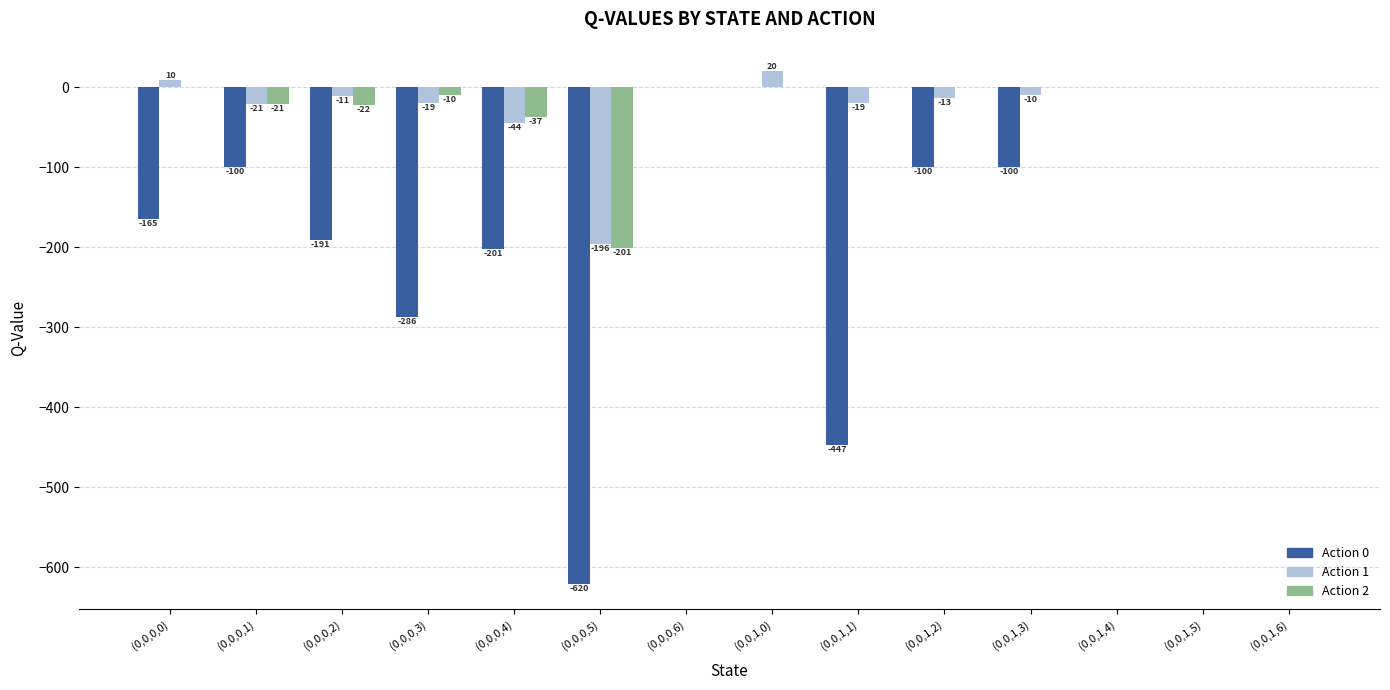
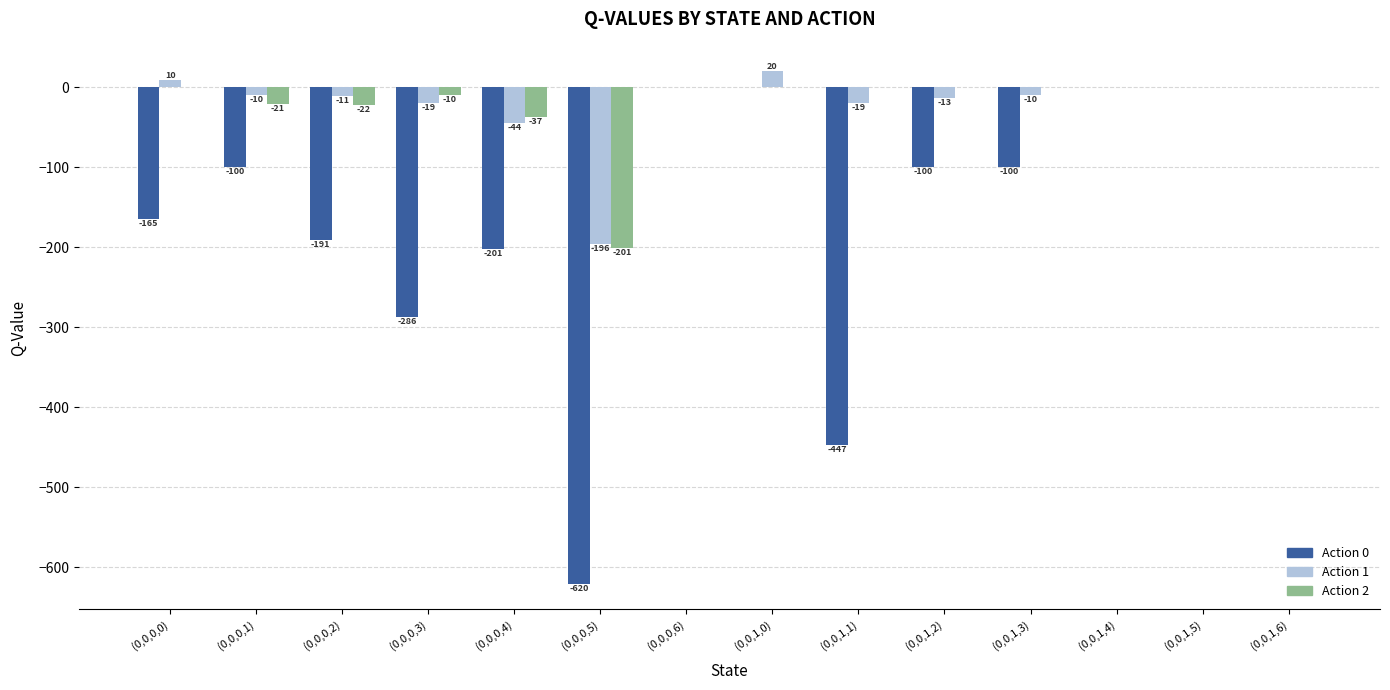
  {
    "Action 0": {
      "(0,0,0,0)": -165,
      "(0,0,0,1)": -100,
      "(0,0,0,2)": -191,
      "(0,0,0,3)": -286,
      "(0,0,0,4)": -201,
      "(0,0,0,5)": -620,
      "(0,0,1,1)": -447,
      "(0,0,1,2)": -100,
      "(0,0,1,3)": -100
    },
    "Action 1": {
      "(0,0,0,0)": 10,
-     "(0,0,0,1)": -21,
+     "(0,0,0,1)": -10,
      "(0,0,0,2)": -11,
      "(0,0,0,3)": -19,
      "(0,0,0,4)": -44,
      "(0,0,0,5)": -196,
      "(0,0,1,0)": 20,
      "(0,0,1,1)": -19,
      "(0,0,1,2)": -13,
      "(0,0,1,3)": -10
    },
    "Action 2": {
      "(0,0,0,1)": -21,
      "(0,0,0,2)": -22,
      "(0,0,0,3)": -10,
      "(0,0,0,4)": -37,
      "(0,0,0,5)": -201
    }
  }
